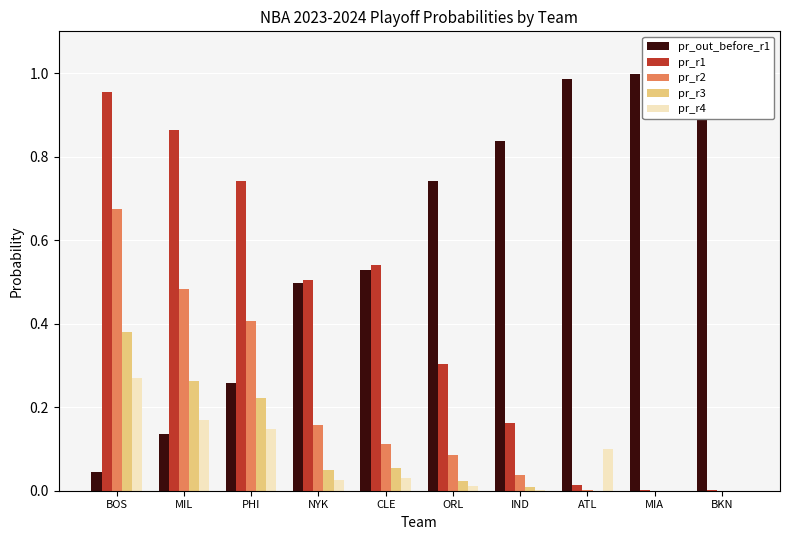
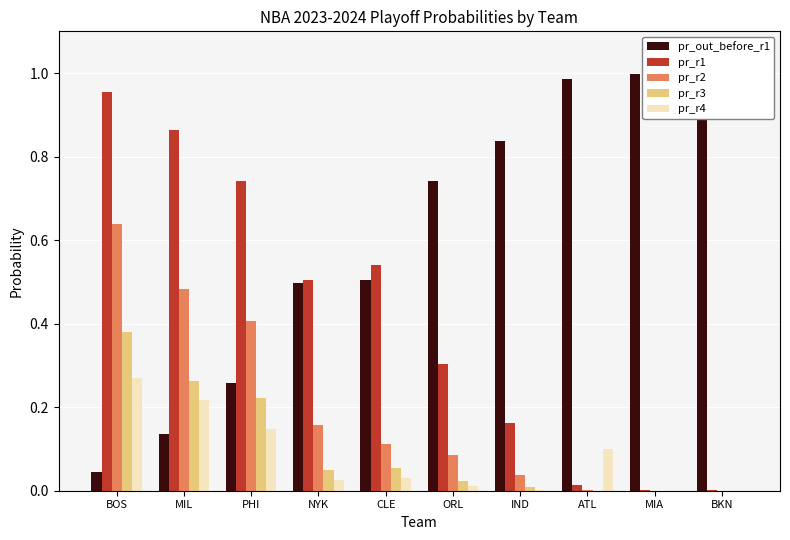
  {
    "pr_out_before_r1": {
      "BOS": 0.05,
      "MIL": 0.14,
      "PHI": 0.26,
      "NYK": 0.50,
-     "CLE": 0.53,
+     "CLE": 0.50,
      "ORL": 0.74,
      "IND": 0.84,
      "ATL": 0.99,
      "MIA": 1.00
    },
    "pr_r1": {
      "BOS": 0.96,
      "MIL": 0.86,
      "PHI": 0.74,
      "NYK": 0.50,
      "CLE": 0.54,
      "ORL": 0.30,
      "IND": 0.16,
      "ATL": 0.01
    },
    "pr_r2": {
-     "BOS": 0.68,
+     "BOS": 0.64,
      "MIL": 0.48,
      "PHI": 0.41,
      "NYK": 0.16,
      "CLE": 0.11,
      "ORL": 0.08,
      "IND": 0.04,
      "MIA": 0.00,
      "BKN": 0.00
    },
    "pr_r3": {
      "BOS": 0.38,
      "MIL": 0.26,
      "PHI": 0.22,
      "NYK": 0.05,
      "CLE": 0.05,
      "ORL": 0.02,
      "IND": 0.01,
      "ATL": 0.00,
      "MIA": 0.00,
      "BKN": 0.00
    },
    "pr_r4": {
      "BOS": 0.27,
-     "MIL": 0.17,
+     "MIL": 0.22,
      "PHI": 0.15,
      "NYK": 0.03,
      "CLE": 0.03,
      "ORL": 0.01,
      "ATL": 0.10,
      "MIA": 0.00,
      "BKN": 0.00
    }
  }
